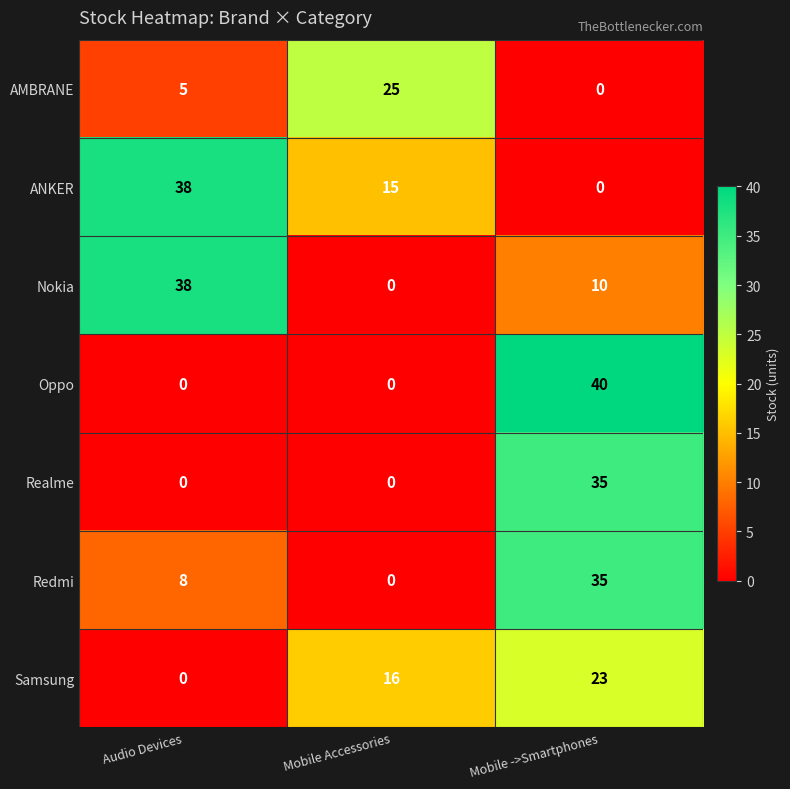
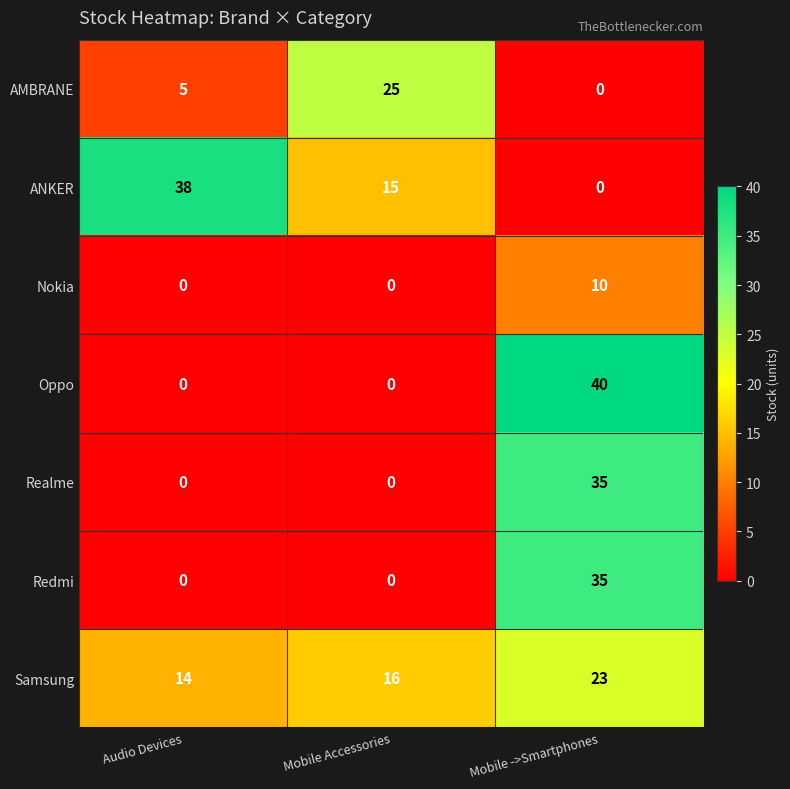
  {
    "AMBRANE": {
      "Audio Devices": 5,
      "Mobile Accessories": 25,
      "Mobile ->Smartphones": 0
    },
    "ANKER": {
      "Audio Devices": 38,
      "Mobile Accessories": 15,
      "Mobile ->Smartphones": 0
    },
    "Nokia": {
-     "Audio Devices": 38,
+     "Audio Devices": 0,
      "Mobile Accessories": 0,
      "Mobile ->Smartphones": 10
    },
    "Oppo": {
      "Audio Devices": 0,
      "Mobile Accessories": 0,
      "Mobile ->Smartphones": 40
    },
    "Realme": {
      "Audio Devices": 0,
      "Mobile Accessories": 0,
      "Mobile ->Smartphones": 35
    },
    "Redmi": {
-     "Audio Devices": 8,
+     "Audio Devices": 0,
      "Mobile Accessories": 0,
      "Mobile ->Smartphones": 35
    },
    "Samsung": {
-     "Audio Devices": 0,
+     "Audio Devices": 14,
      "Mobile Accessories": 16,
      "Mobile ->Smartphones": 23
    }
  }
